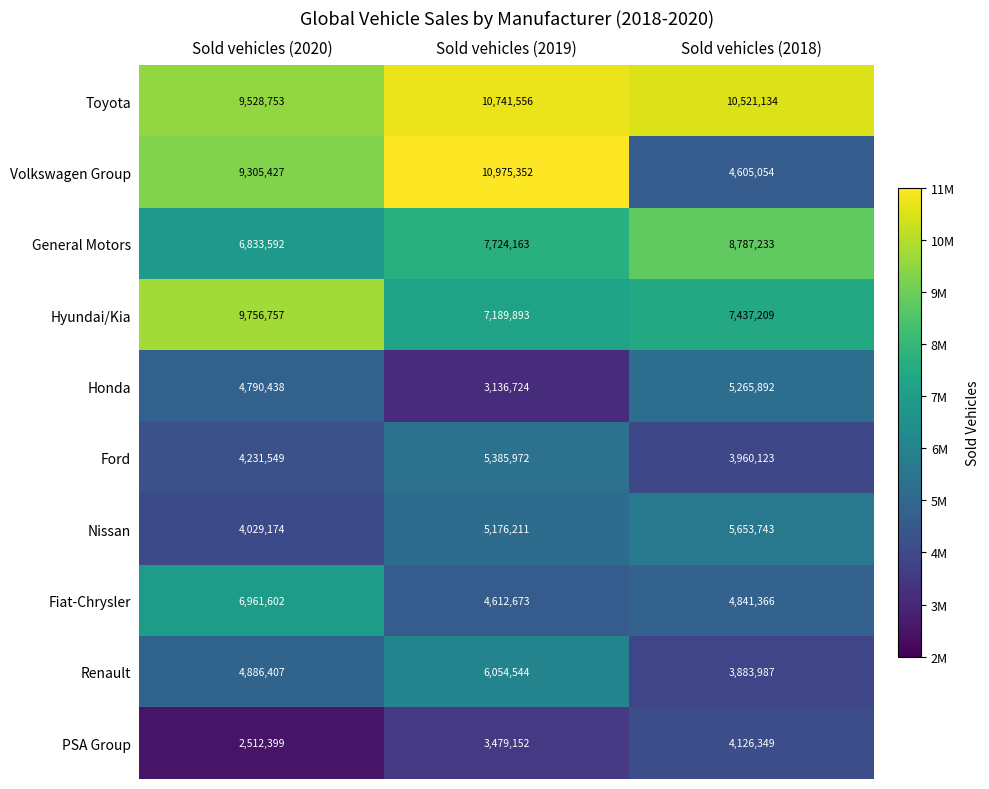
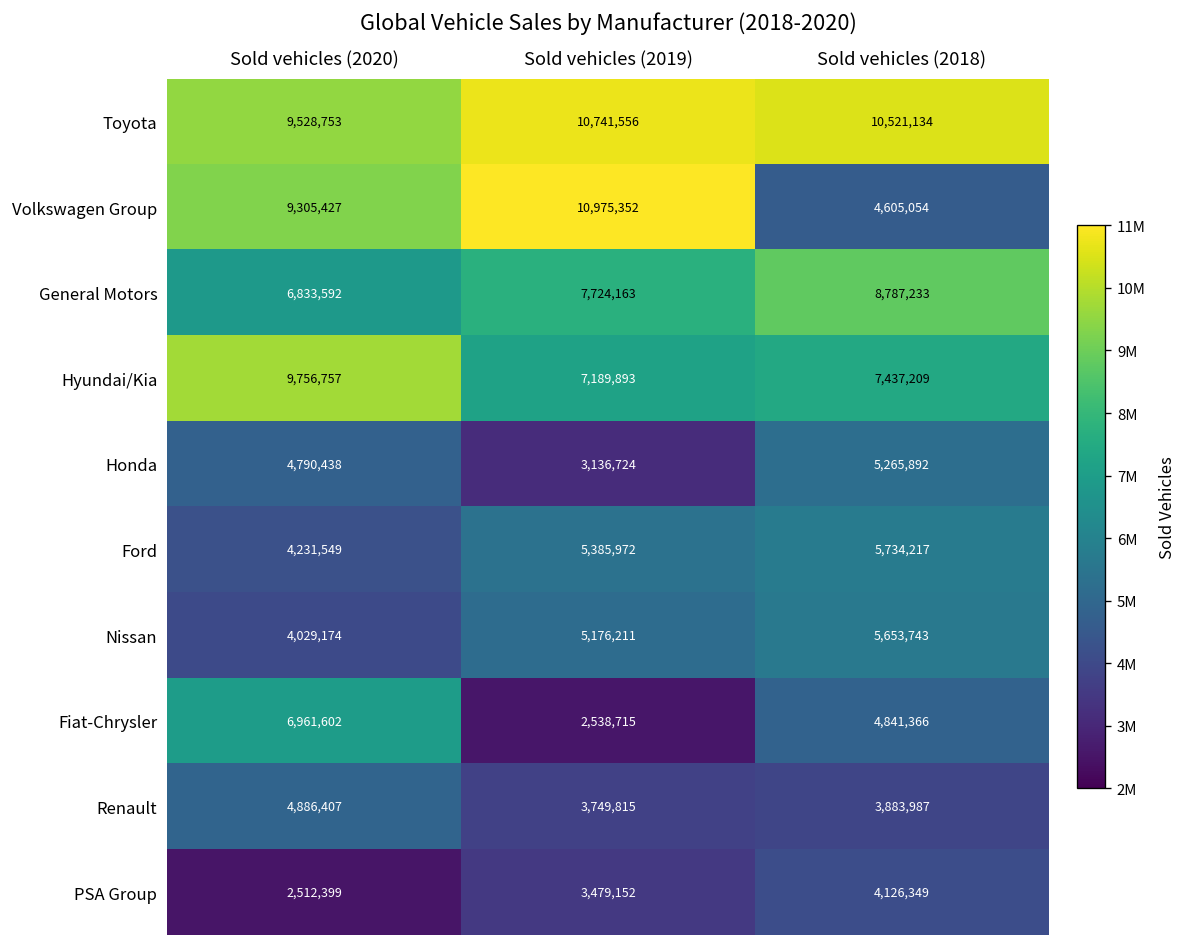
  {
    "Toyota": {
      "Sold vehicles (2020)": "9,528,753",
      "Sold vehicles (2019)": "10,741,556",
      "Sold vehicles (2018)": "10,521,134"
    },
    "Volkswagen Group": {
      "Sold vehicles (2020)": "9,305,427",
      "Sold vehicles (2019)": "10,975,352",
      "Sold vehicles (2018)": "4,605,054"
    },
    "General Motors": {
      "Sold vehicles (2020)": "6,833,592",
      "Sold vehicles (2019)": "7,724,163",
      "Sold vehicles (2018)": "8,787,233"
    },
    "Hyundai/Kia": {
      "Sold vehicles (2020)": "9,756,757",
      "Sold vehicles (2019)": "7,189,893",
      "Sold vehicles (2018)": "7,437,209"
    },
    "Honda": {
      "Sold vehicles (2020)": "4,790,438",
      "Sold vehicles (2019)": "3,136,724",
      "Sold vehicles (2018)": "5,265,892"
    },
    "Ford": {
      "Sold vehicles (2020)": "4,231,549",
      "Sold vehicles (2019)": "5,385,972",
-     "Sold vehicles (2018)": "3,960,123"
+     "Sold vehicles (2018)": "5,734,217"
    },
    "Nissan": {
      "Sold vehicles (2020)": "4,029,174",
      "Sold vehicles (2019)": "5,176,211",
      "Sold vehicles (2018)": "5,653,743"
    },
    "Fiat-Chrysler": {
      "Sold vehicles (2020)": "6,961,602",
-     "Sold vehicles (2019)": "4,612,673",
+     "Sold vehicles (2019)": "2,538,715",
      "Sold vehicles (2018)": "4,841,366"
    },
    "Renault": {
      "Sold vehicles (2020)": "4,886,407",
-     "Sold vehicles (2019)": "6,054,544",
+     "Sold vehicles (2019)": "3,749,815",
      "Sold vehicles (2018)": "3,883,987"
    },
    "PSA Group": {
      "Sold vehicles (2020)": "2,512,399",
      "Sold vehicles (2019)": "3,479,152",
      "Sold vehicles (2018)": "4,126,349"
    }
  }
